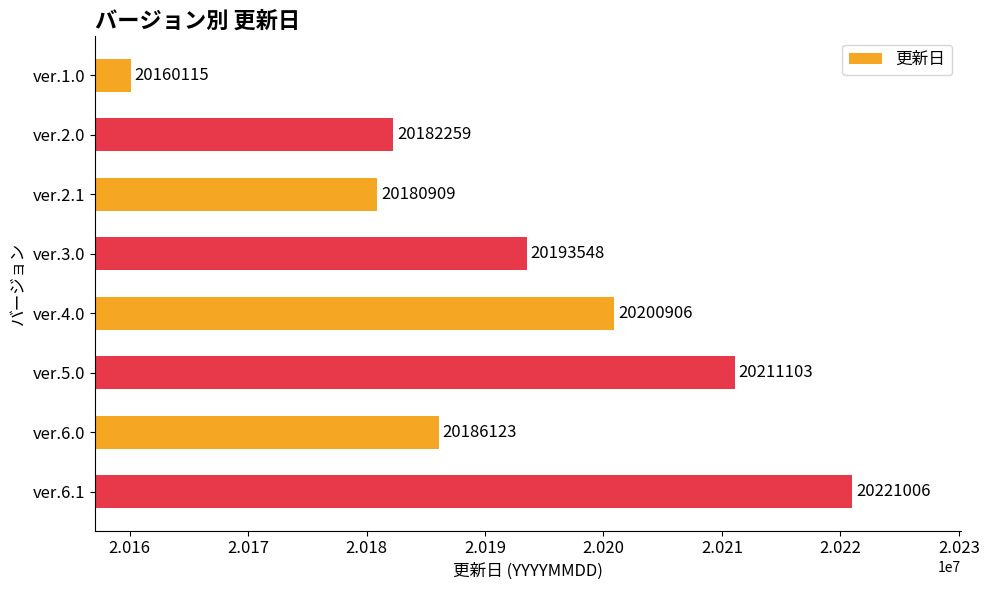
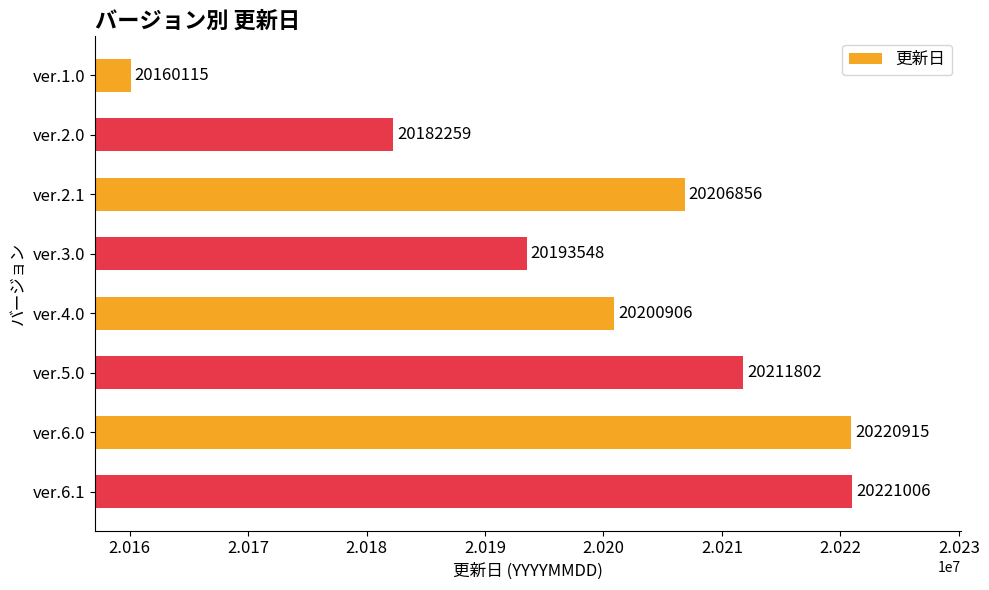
  {
    "ver.1.0": 20160115,
    "ver.2.0": 20182259,
-   "ver.2.1": 20180909,
+   "ver.2.1": 20206856,
    "ver.3.0": 20193548,
    "ver.4.0": 20200906,
-   "ver.5.0": 20211103,
-   "ver.6.0": 20186123,
+   "ver.5.0": 20211802,
+   "ver.6.0": 20220915,
    "ver.6.1": 20221006
  }
